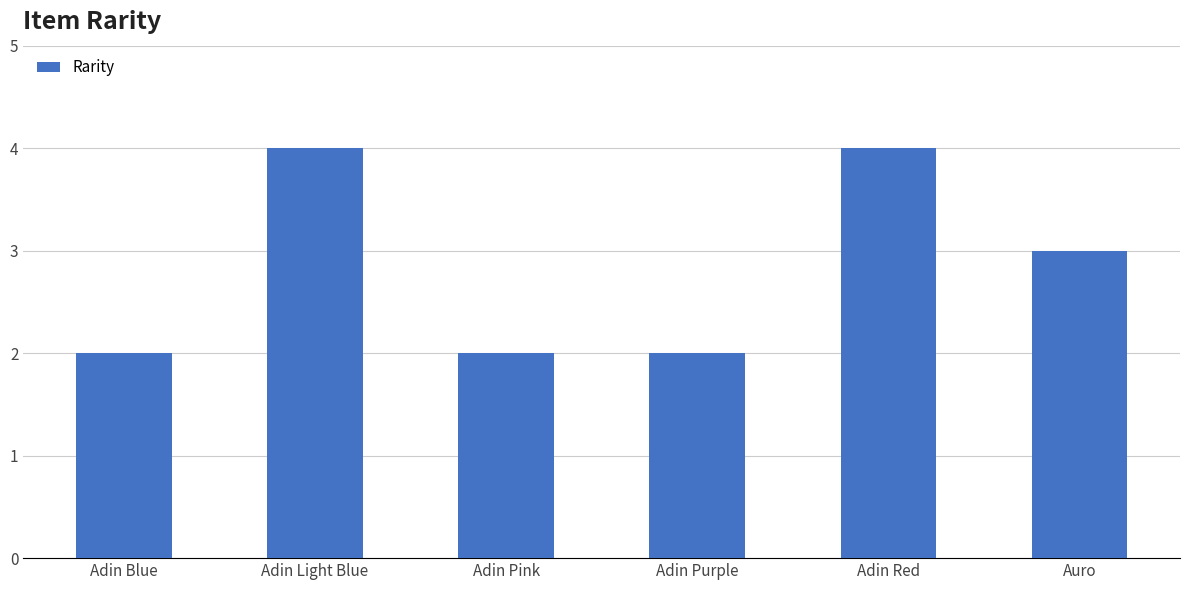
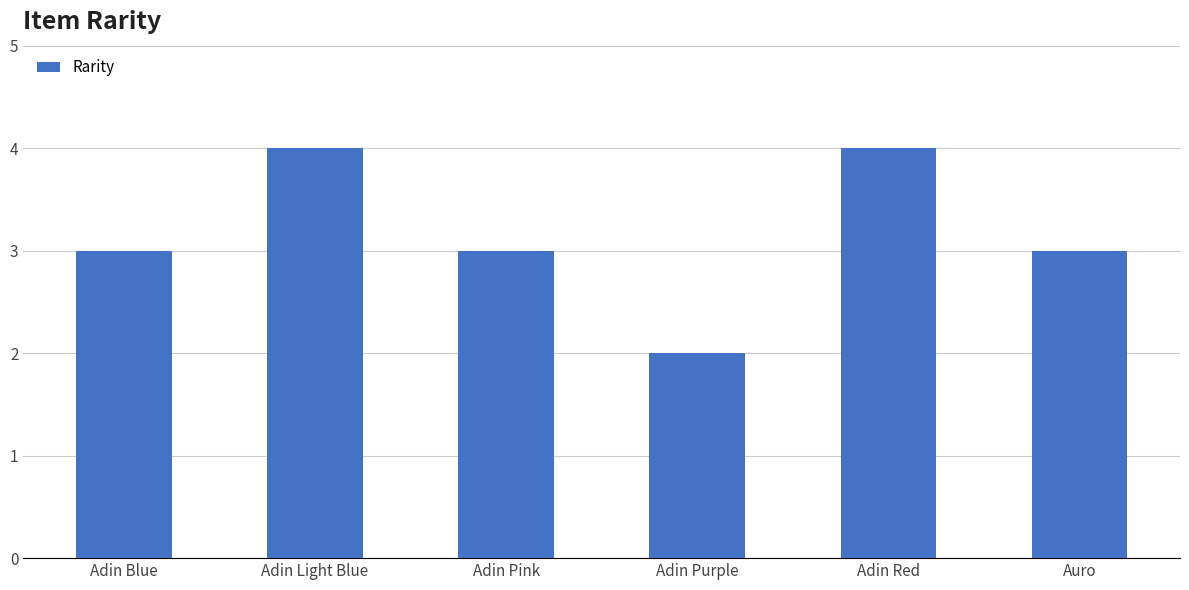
  {
-   "Adin Blue": 2,
+   "Adin Blue": 3,
    "Adin Light Blue": 4,
-   "Adin Pink": 2,
+   "Adin Pink": 3,
    "Adin Purple": 2,
    "Adin Red": 4,
    "Auro": 3
  }
